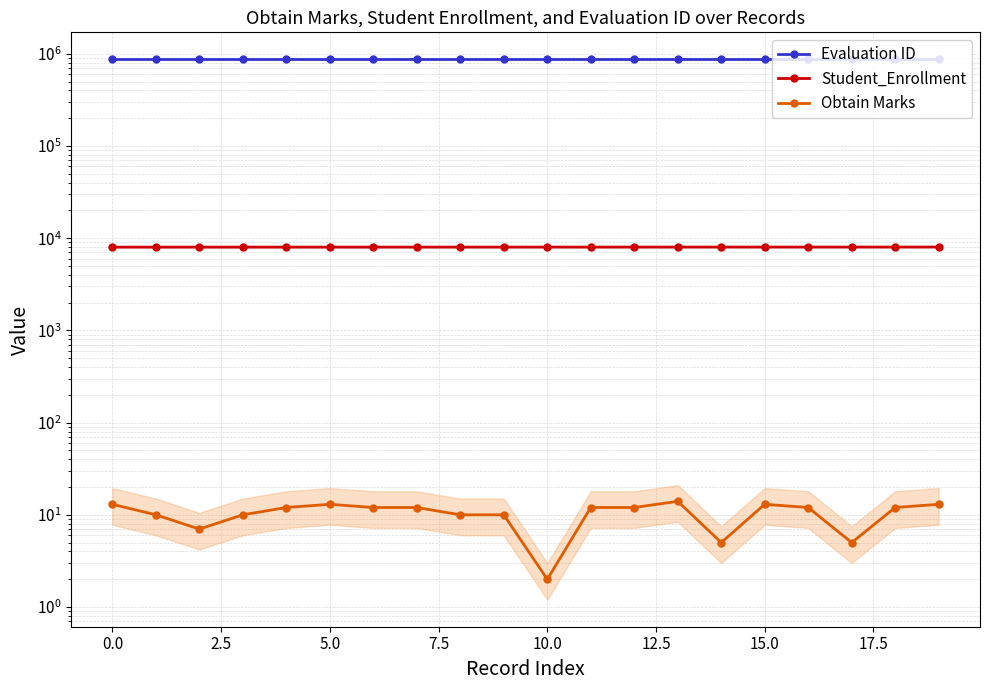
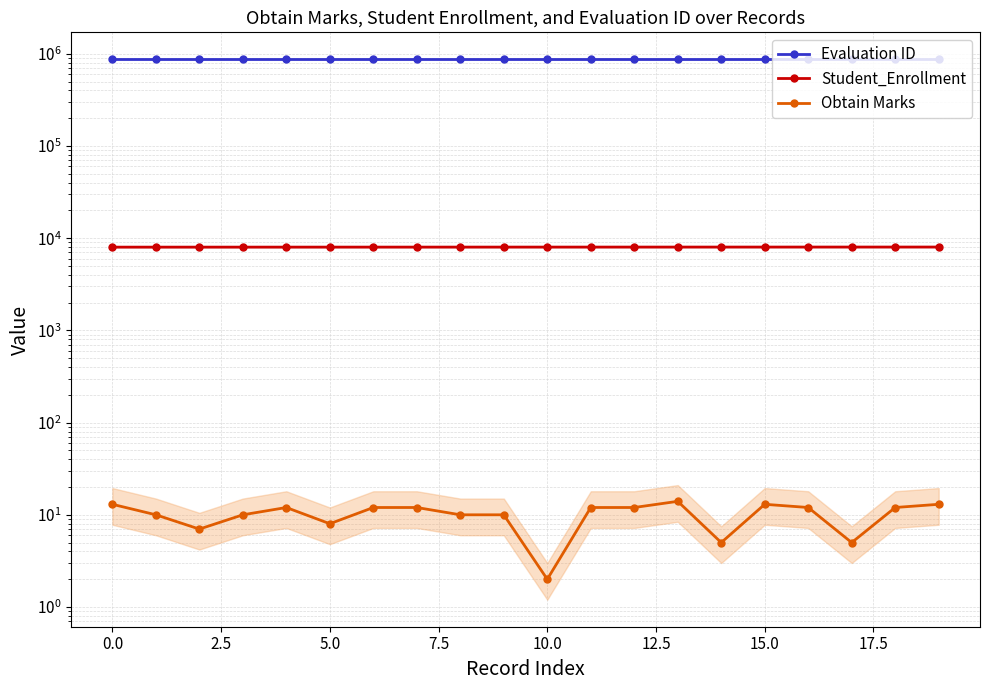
  {
    "Evaluation ID": {
      "0.0": 900000,
      "5.0": 900000,
      "10.0": 900000,
      "15.0": 900000
    },
    "Student_Enrollment": {
      "0.0": 8000,
      "5.0": 8000,
      "10.0": 8000,
      "15.0": 8000
    },
    "Obtain Marks": {
      "0.0": 13,
-     "5.0": 13,
+     "5.0": 8,
      "10.0": 2,
      "15.0": 13
    }
  }
